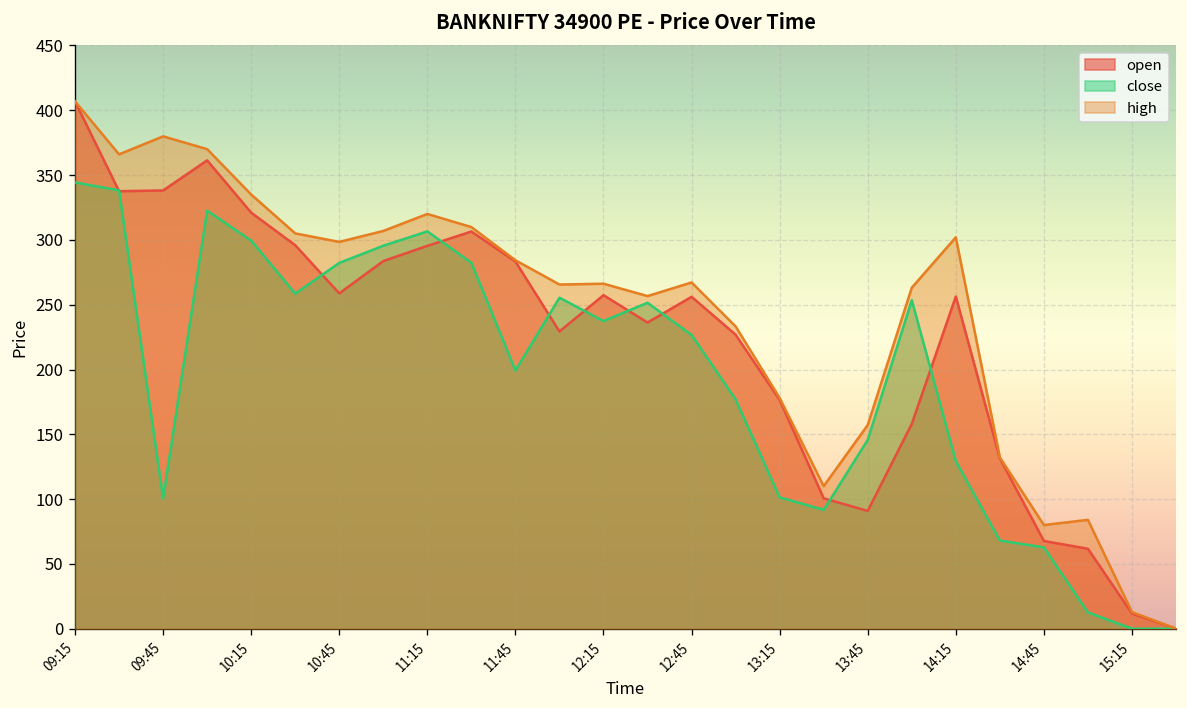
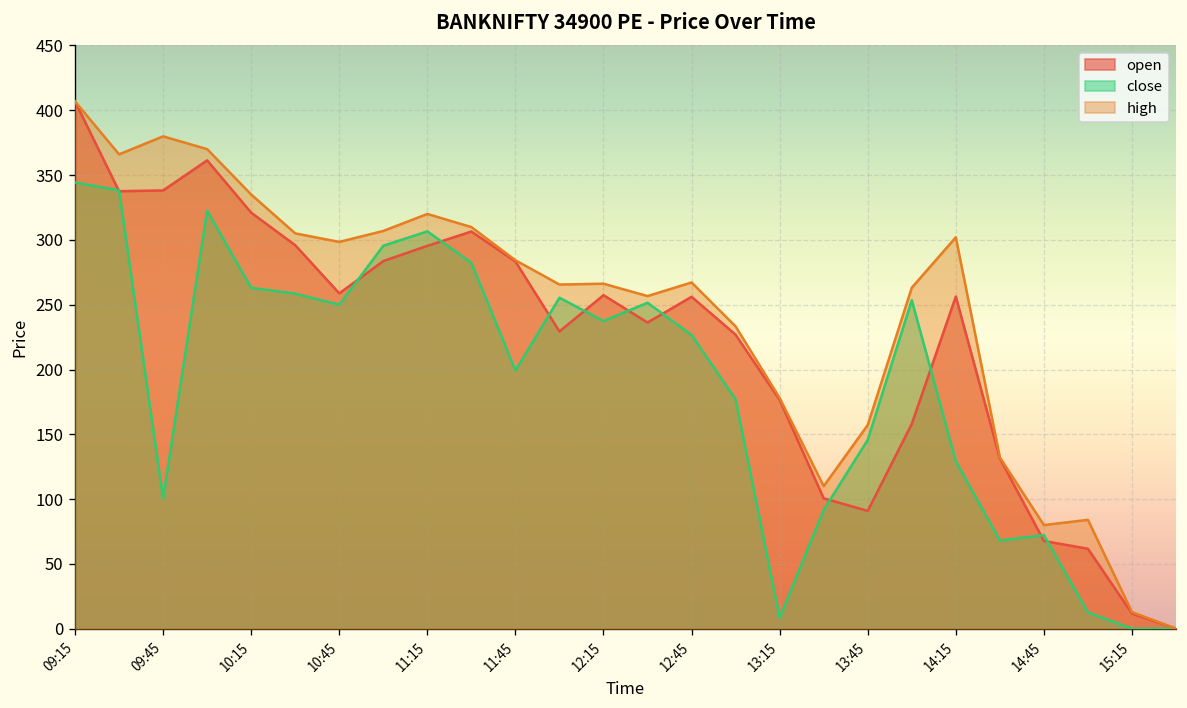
  {
    "close": {
      "09:15": 344,
      "09:45": 101,
-     "10:15": 299,
-     "10:45": 282,
+     "10:15": 263,
+     "10:45": 250,
      "11:15": 307,
      "11:45": 199,
      "12:15": 237,
      "12:45": 227,
-     "13:15": 101,
+     "13:15": 8,
      "13:45": 146,
      "14:15": 129,
-     "14:45": 63,
+     "14:45": 72,
      "15:15": 0
    }
  }
